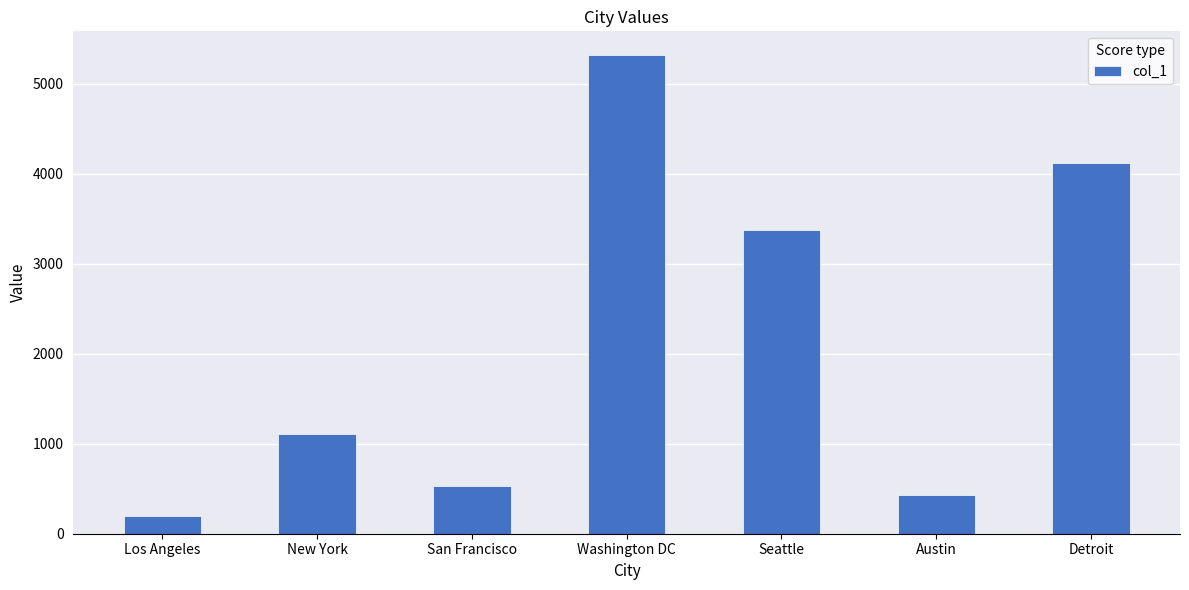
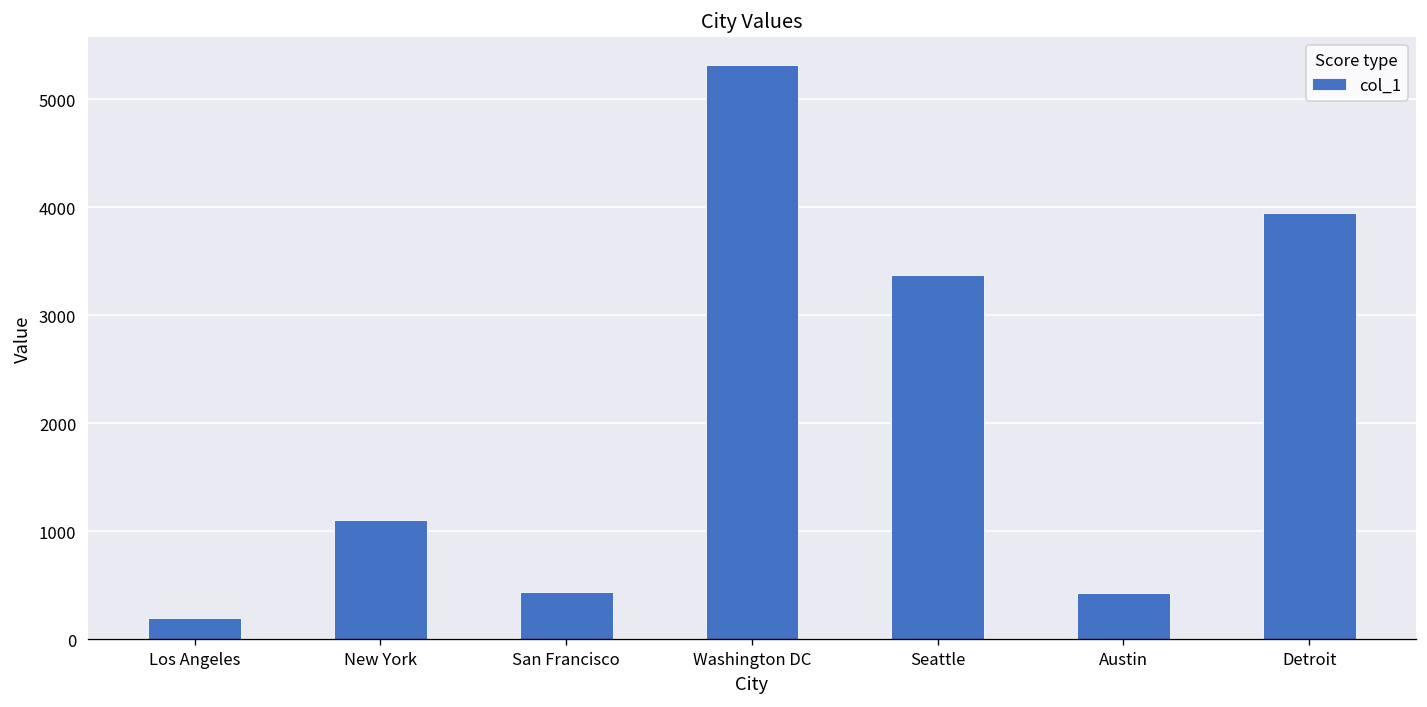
  {
    "Los Angeles": 200,
    "New York": 1100,
-   "San Francisco": 500,
+   "San Francisco": 400,
    "Washington DC": 5300,
    "Seattle": 3400,
    "Austin": 400,
-   "Detroit": 4100
+   "Detroit": 3900
  }
